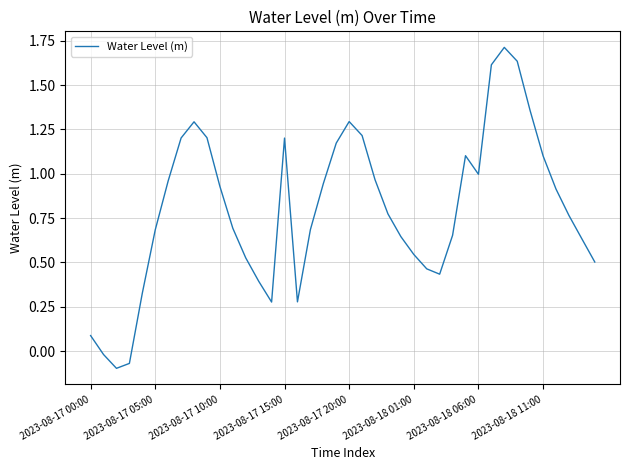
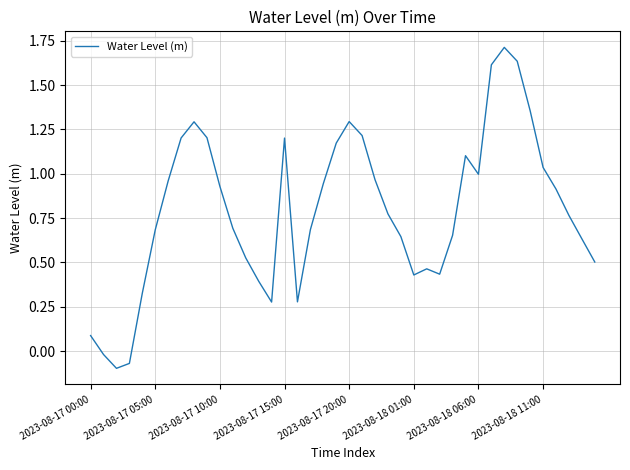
  {
    "2023-08-17 00:00": 0.09,
    "2023-08-17 05:00": 0.68,
    "2023-08-17 10:00": 0.93,
    "2023-08-17 15:00": 1.20,
    "2023-08-17 20:00": 1.29,
-   "2023-08-18 01:00": 0.55,
+   "2023-08-18 01:00": 0.43,
    "2023-08-18 06:00": 1.00,
-   "2023-08-18 11:00": 1.10
+   "2023-08-18 11:00": 1.04
  }
